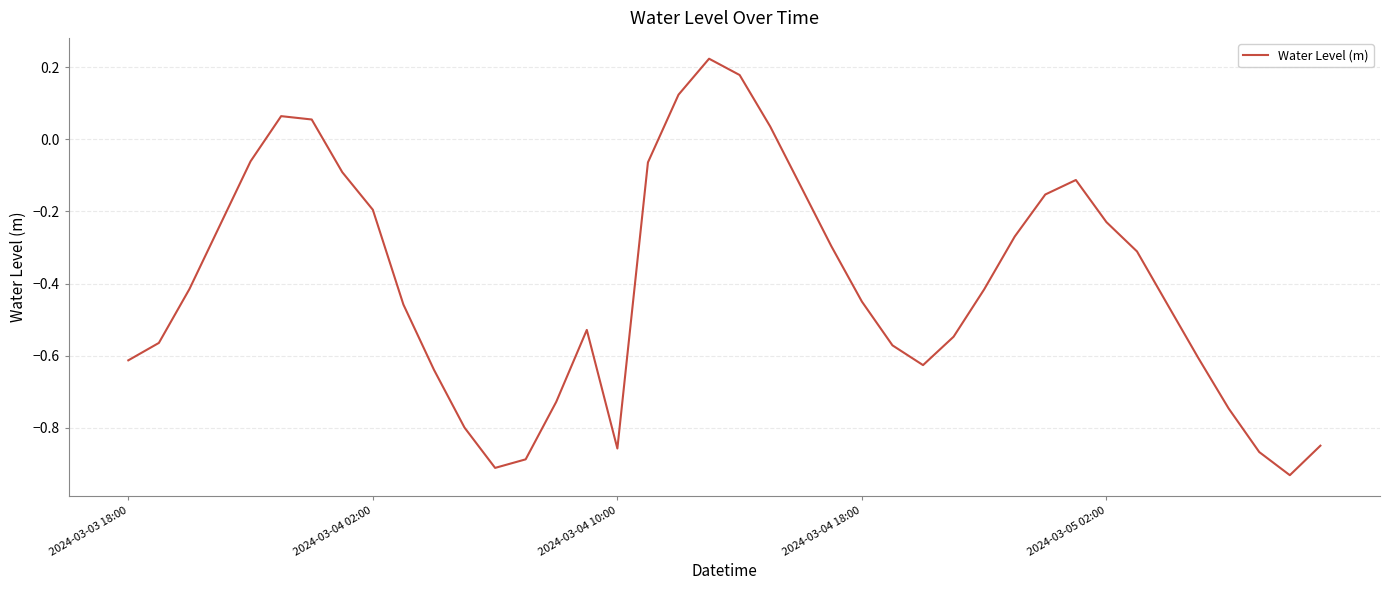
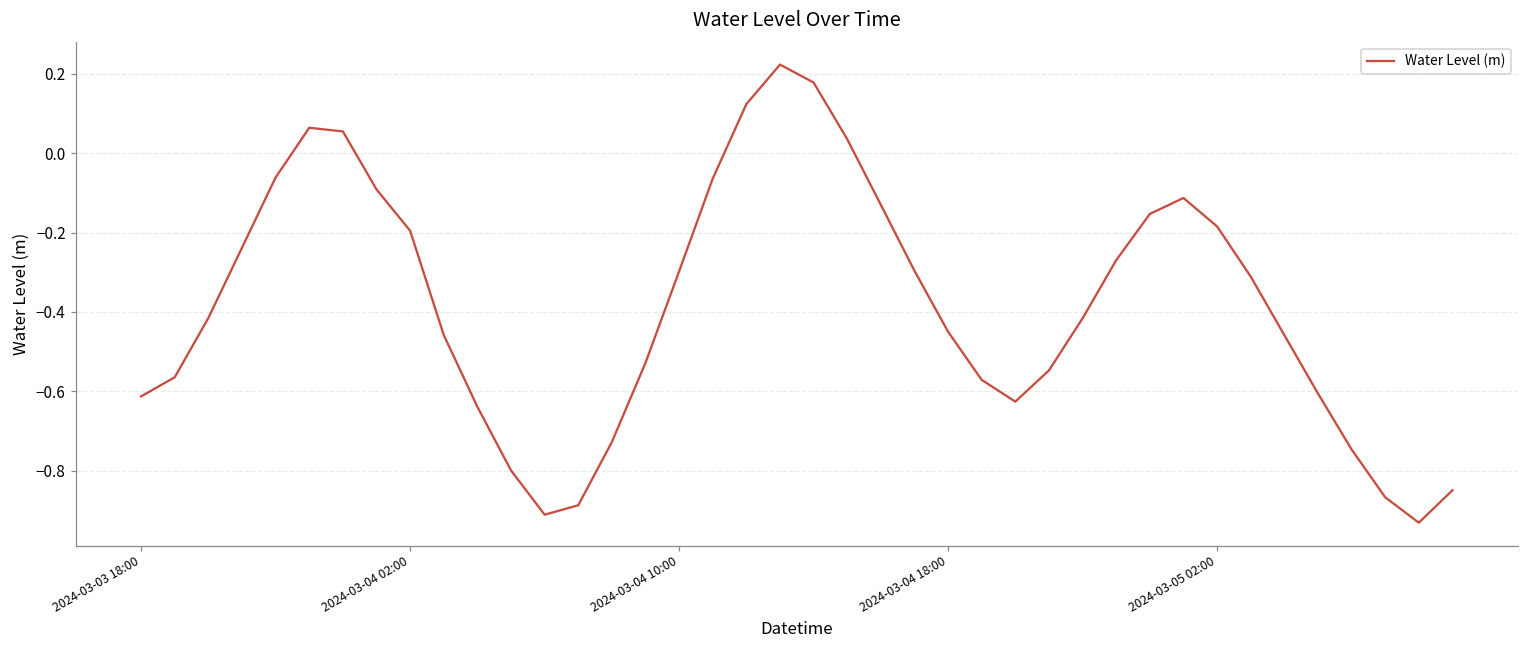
  {
    "2024-03-03 18:00": -0.61,
    "2024-03-04 02:00": -0.20,
-   "2024-03-04 10:00": -0.86,
+   "2024-03-04 10:00": -0.30,
    "2024-03-04 18:00": -0.45,
-   "2024-03-05 02:00": -0.23
+   "2024-03-05 02:00": -0.18
  }
